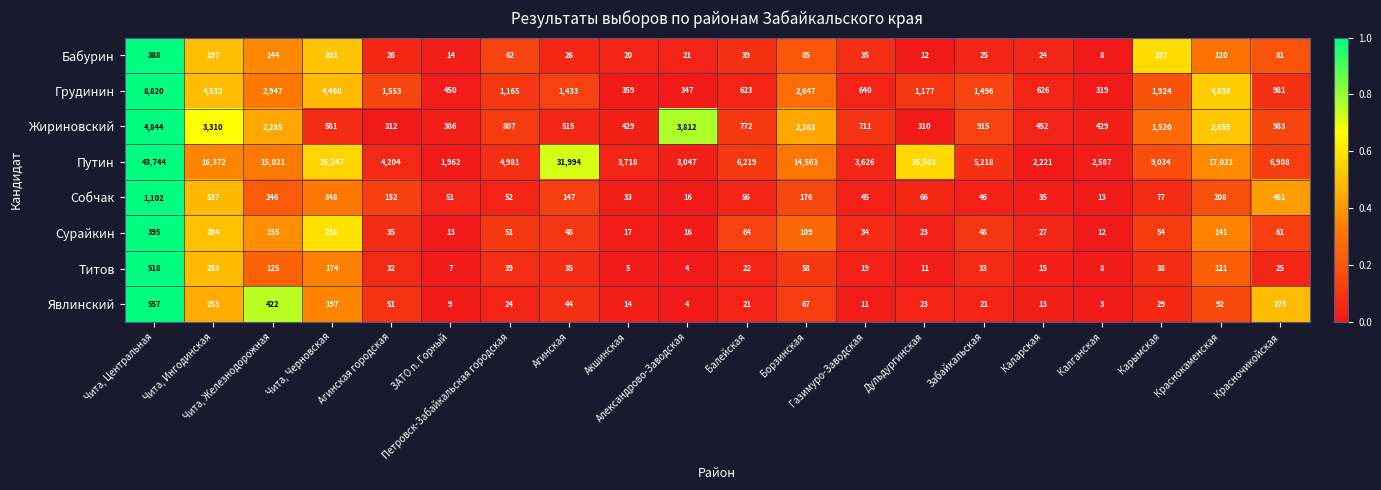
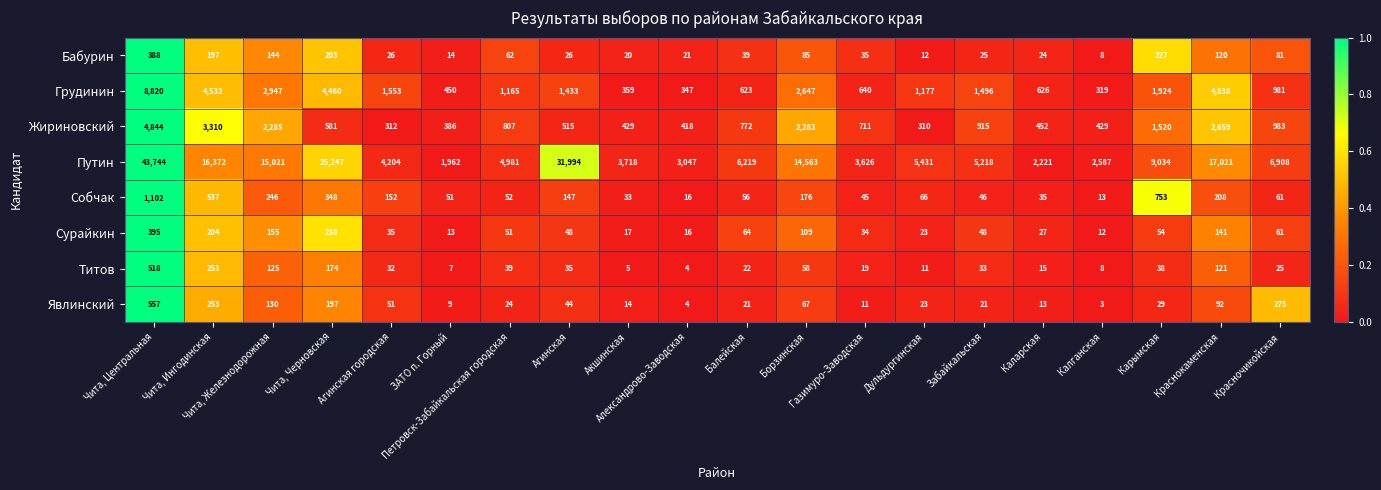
  {
    "Бабурин": {
      "Чита, Центральная": "388",
      "Чита, Ингодинская": "197",
      "Чита, Железнодорожная": "144",
      "Чита, Черновская": "203",
      "Агинская городская": "26",
      "ЗАТО п. Горный": "14",
      "Петровск-Забайкальская городская": "62",
      "Агинская": "26",
      "Акшинская": "20",
      "Александрово-Заводская": "21",
      "Балейская": "39",
      "Борзинская": "85",
      "Газимуро-Заводская": "35",
      "Дульдургинская": "12",
      "Забайкальская": "25",
      "Каларская": "24",
      "Калганская": "8",
      "Карымская": "227",
      "Краснокаменская": "120",
      "Красночикойская": "81"
    },
    "Грудинин": {
      "Чита, Центральная": "8,820",
      "Чита, Ингодинская": "4,532",
      "Чита, Железнодорожная": "2,947",
      "Чита, Черновская": "4,460",
      "Агинская городская": "1,553",
      "ЗАТО п. Горный": "450",
      "Петровск-Забайкальская городская": "1,165",
      "Агинская": "1,433",
      "Акшинская": "359",
      "Александрово-Заводская": "347",
      "Балейская": "623",
      "Борзинская": "2,647",
      "Газимуро-Заводская": "640",
      "Дульдургинская": "1,177",
      "Забайкальская": "1,496",
      "Каларская": "626",
      "Калганская": "319",
      "Карымская": "1,924",
      "Краснокаменская": "4,838",
      "Красночикойская": "981"
    },
    "Жириновский": {
      "Чита, Центральная": "4,844",
      "Чита, Ингодинская": "3,310",
      "Чита, Железнодорожная": "2,285",
      "Чита, Черновская": "581",
      "Агинская городская": "312",
      "ЗАТО п. Горный": "386",
      "Петровск-Забайкальская городская": "807",
      "Агинская": "515",
      "Акшинская": "429",
-     "Александрово-Заводская": "3,812",
+     "Александрово-Заводская": "418",
      "Балейская": "772",
      "Борзинская": "2,283",
      "Газимуро-Заводская": "711",
      "Дульдургинская": "310",
      "Забайкальская": "915",
      "Каларская": "452",
      "Калганская": "429",
      "Карымская": "1,520",
      "Краснокаменская": "2,659",
      "Красночикойская": "983"
    },
    "Путин": {
      "Чита, Центральная": "43,744",
      "Чита, Ингодинская": "16,372",
      "Чита, Железнодорожная": "15,021",
      "Чита, Черновская": "25,247",
      "Агинская городская": "4,204",
      "ЗАТО п. Горный": "1,962",
      "Петровск-Забайкальская городская": "4,981",
      "Агинская": "31,994",
      "Акшинская": "3,718",
      "Александрово-Заводская": "3,047",
      "Балейская": "6,219",
      "Борзинская": "14,563",
      "Газимуро-Заводская": "3,626",
-     "Дульдургинская": "25,502",
+     "Дульдургинская": "5,431",
      "Забайкальская": "5,218",
      "Каларская": "2,221",
      "Калганская": "2,587",
      "Карымская": "9,034",
      "Краснокаменская": "17,021",
      "Красночикойская": "6,908"
    },
    "Собчак": {
      "Чита, Центральная": "1,102",
      "Чита, Ингодинская": "537",
      "Чита, Железнодорожная": "246",
      "Чита, Черновская": "348",
      "Агинская городская": "152",
      "ЗАТО п. Горный": "51",
      "Петровск-Забайкальская городская": "52",
      "Агинская": "147",
      "Акшинская": "33",
      "Александрово-Заводская": "16",
      "Балейская": "56",
      "Борзинская": "176",
      "Газимуро-Заводская": "45",
      "Дульдургинская": "66",
      "Забайкальская": "46",
      "Каларская": "35",
      "Калганская": "13",
-     "Карымская": "77",
+     "Карымская": "753",
      "Краснокаменская": "208",
-     "Красночикойская": "461"
+     "Красночикойская": "61"
    },
    "Сурайкин": {
      "Чита, Центральная": "395",
      "Чита, Ингодинская": "204",
      "Чита, Железнодорожная": "155",
      "Чита, Черновская": "238",
      "Агинская городская": "35",
      "ЗАТО п. Горный": "13",
      "Петровск-Забайкальская городская": "51",
      "Агинская": "48",
      "Акшинская": "17",
      "Александрово-Заводская": "16",
      "Балейская": "64",
      "Борзинская": "109",
      "Газимуро-Заводская": "34",
      "Дульдургинская": "23",
      "Забайкальская": "48",
      "Каларская": "27",
      "Калганская": "12",
      "Карымская": "54",
      "Краснокаменская": "141",
      "Красночикойская": "61"
    },
    "Титов": {
      "Чита, Центральная": "518",
      "Чита, Ингодинская": "253",
      "Чита, Железнодорожная": "125",
      "Чита, Черновская": "174",
      "Агинская городская": "32",
      "ЗАТО п. Горный": "7",
      "Петровск-Забайкальская городская": "39",
      "Агинская": "35",
      "Акшинская": "5",
      "Александрово-Заводская": "4",
      "Балейская": "22",
      "Борзинская": "58",
      "Газимуро-Заводская": "19",
      "Дульдургинская": "11",
      "Забайкальская": "33",
      "Каларская": "15",
      "Калганская": "8",
      "Карымская": "38",
      "Краснокаменская": "121",
      "Красночикойская": "25"
    },
    "Явлинский": {
      "Чита, Центральная": "557",
      "Чита, Ингодинская": "253",
-     "Чита, Железнодорожная": "422",
+     "Чита, Железнодорожная": "130",
      "Чита, Черновская": "197",
      "Агинская городская": "51",
      "ЗАТО п. Горный": "9",
      "Петровск-Забайкальская городская": "24",
      "Агинская": "44",
      "Акшинская": "14",
      "Александрово-Заводская": "4",
      "Балейская": "21",
      "Борзинская": "67",
      "Газимуро-Заводская": "11",
      "Дульдургинская": "23",
      "Забайкальская": "21",
      "Каларская": "13",
      "Калганская": "3",
      "Карымская": "29",
      "Краснокаменская": "92",
      "Красночикойская": "275"
    }
  }
